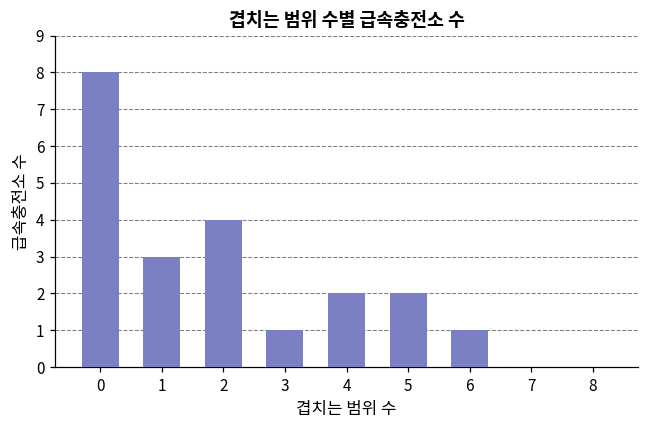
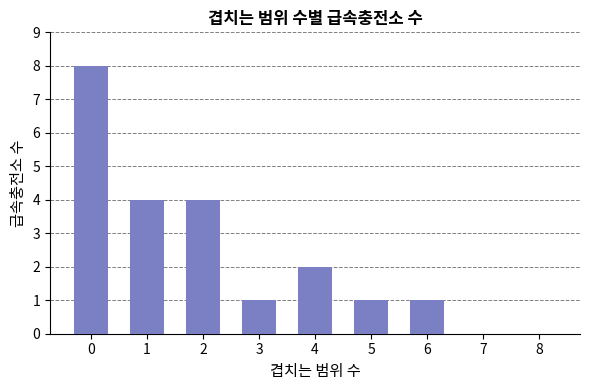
  {
    "0": 8,
-   "1": 3,
+   "1": 4,
    "2": 4,
    "3": 1,
    "4": 2,
-   "5": 2,
+   "5": 1,
    "6": 1,
    "7": 0,
    "8": 0
  }
